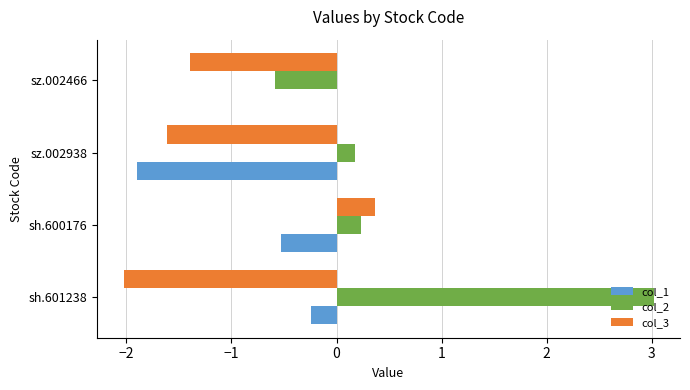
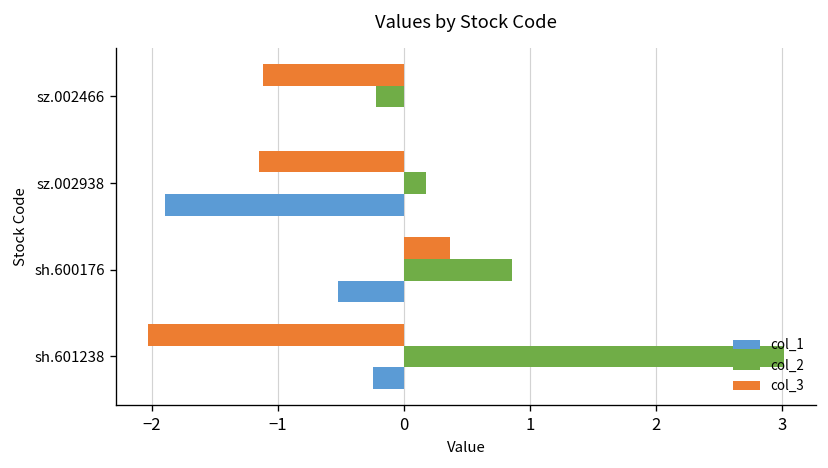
  {
    "col_1": {
      "sz.002466": 0.00,
      "sz.002938": -1.90,
      "sh.600176": -0.53,
      "sh.601238": -0.24
    },
    "col_2": {
-     "sz.002466": -0.59,
+     "sz.002466": -0.22,
      "sz.002938": 0.17,
-     "sh.600176": 0.23,
+     "sh.600176": 0.86,
      "sh.601238": 3.02
    },
    "col_3": {
-     "sz.002466": -1.39,
-     "sz.002938": -1.62,
+     "sz.002466": -1.12,
+     "sz.002938": -1.15,
      "sh.600176": 0.36,
      "sh.601238": -2.03
    }
  }
